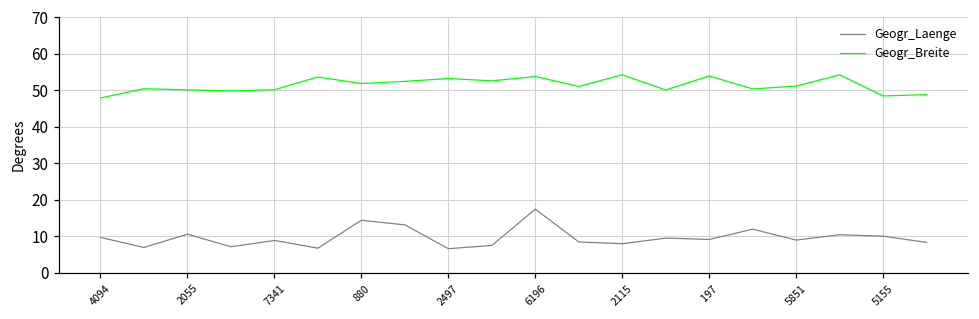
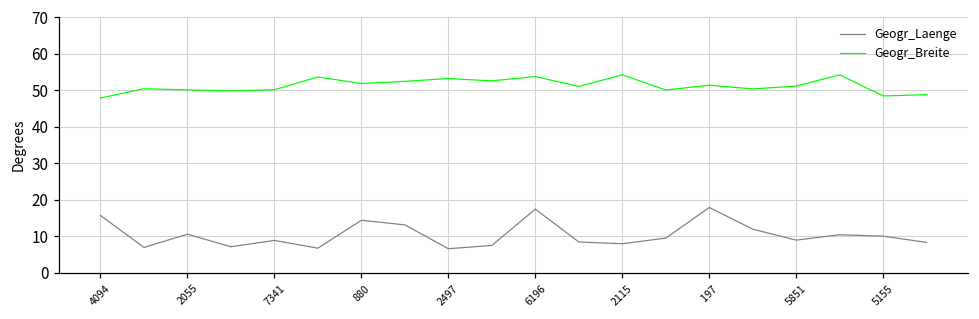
  {
    "Geogr_Laenge": {
-     "4094": 10,
+     "4094": 16,
      "2055": 10,
      "7341": 9,
      "880": 14,
      "2497": 7,
      "6196": 17,
      "2115": 8,
-     "197": 9,
+     "197": 18,
      "5851": 9,
      "5155": 10
    },
    "Geogr_Breite": {
      "4094": 48,
      "2055": 50,
      "7341": 50,
      "880": 52,
      "2497": 53,
      "6196": 54,
      "2115": 54,
-     "197": 54,
+     "197": 51,
      "5851": 51,
      "5155": 48
    }
  }
